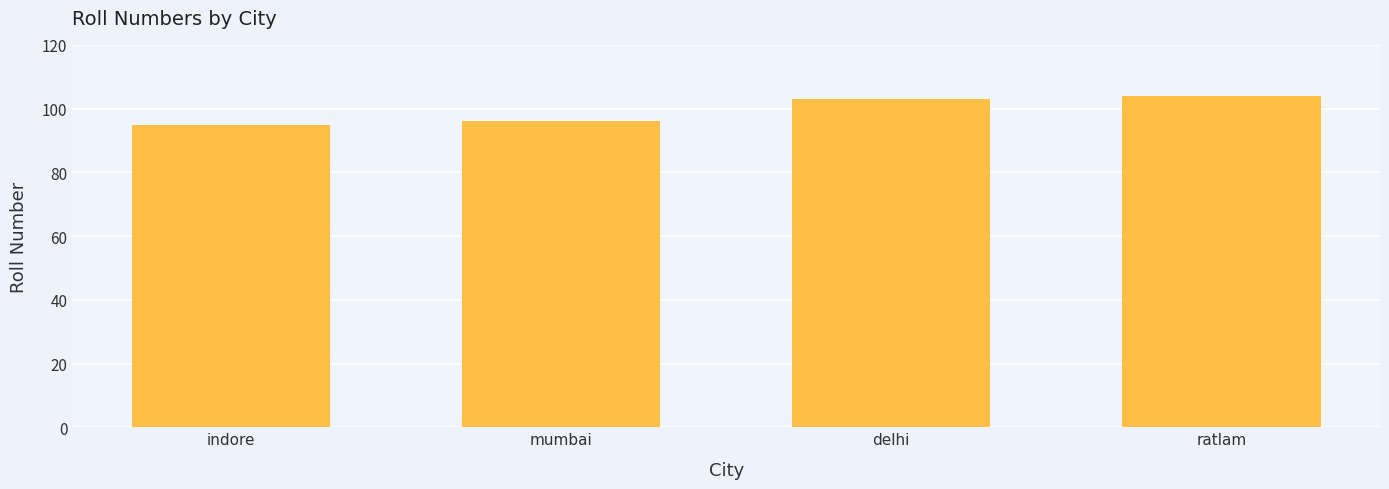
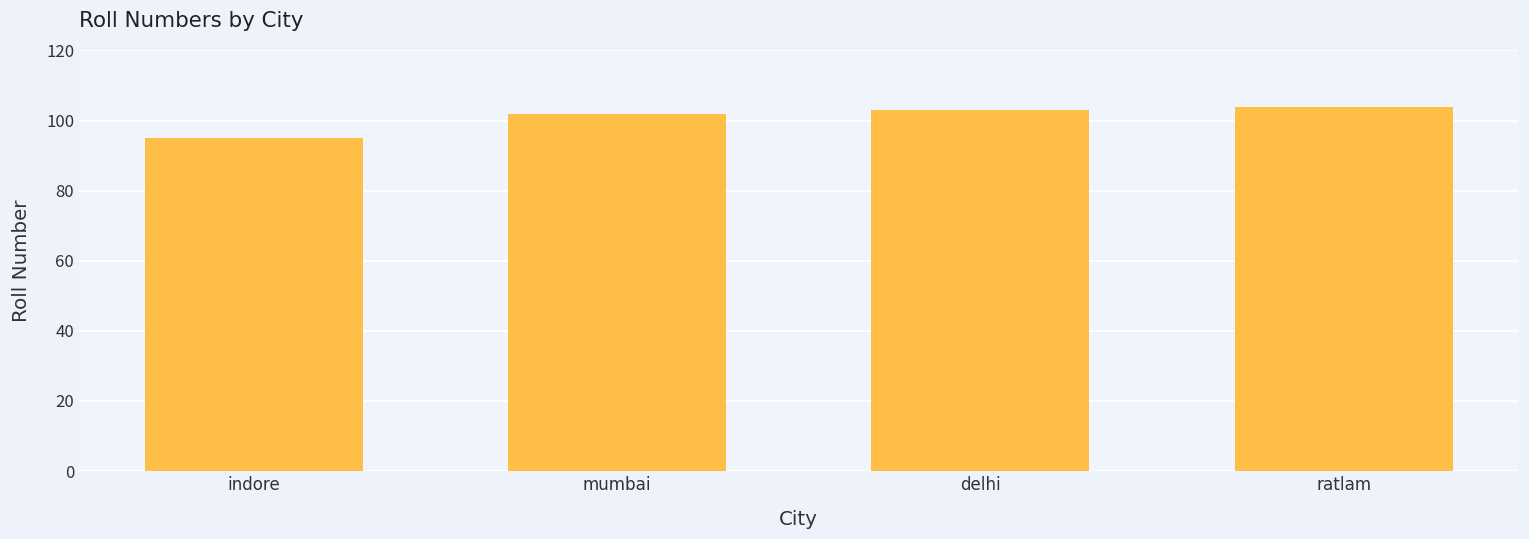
  {
    "indore": 95,
-   "mumbai": 96,
+   "mumbai": 102,
    "delhi": 103,
    "ratlam": 104
  }
